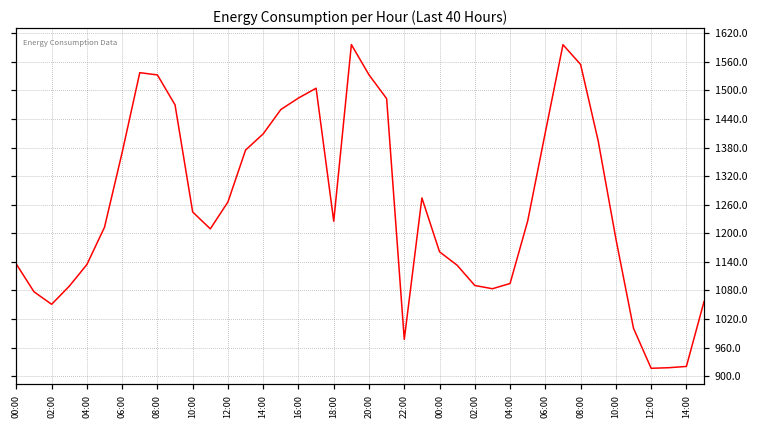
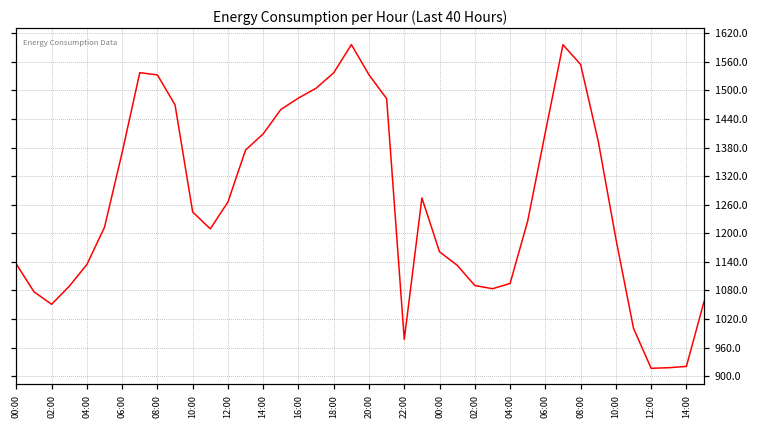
  {
    "16:00": 1480,
-   "18:00": 1230,
+   "18:00": 1540,
    "20:00": 1530,
    "22:00": 980
  }
